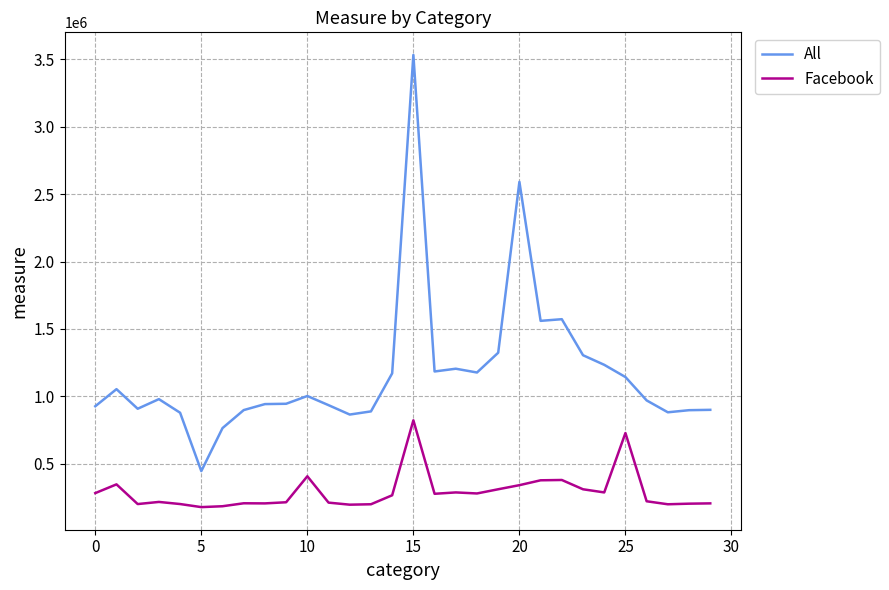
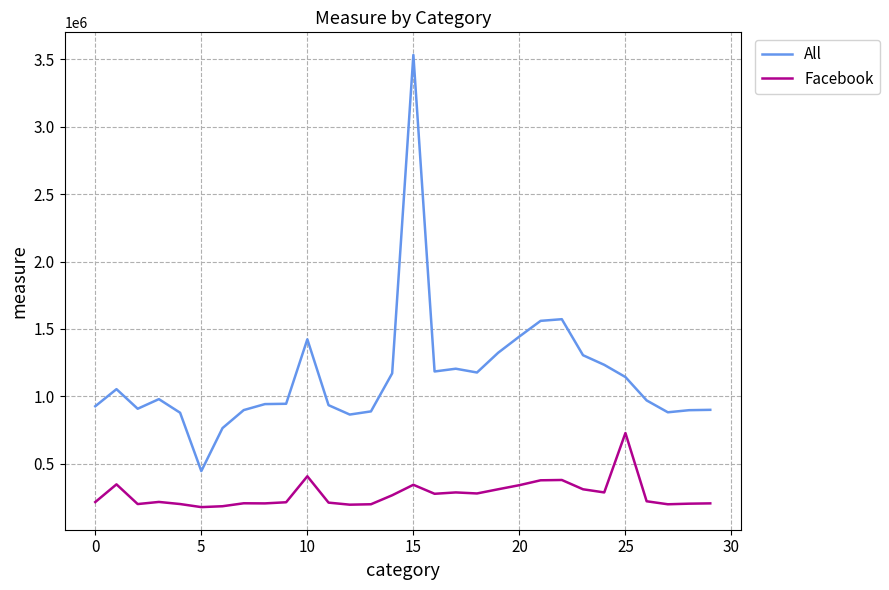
  {
    "All": {
      "0": 930000,
      "5": 450000,
-     "10": 1000000,
+     "10": 1420000,
      "15": 3530000,
-     "20": 2590000,
+     "20": 1440000,
      "25": 1140000
    },
    "Facebook": {
-     "0": 280000,
+     "0": 220000,
      "5": 180000,
      "10": 410000,
-     "15": 820000,
+     "15": 350000,
      "20": 340000,
      "25": 730000
    }
  }
